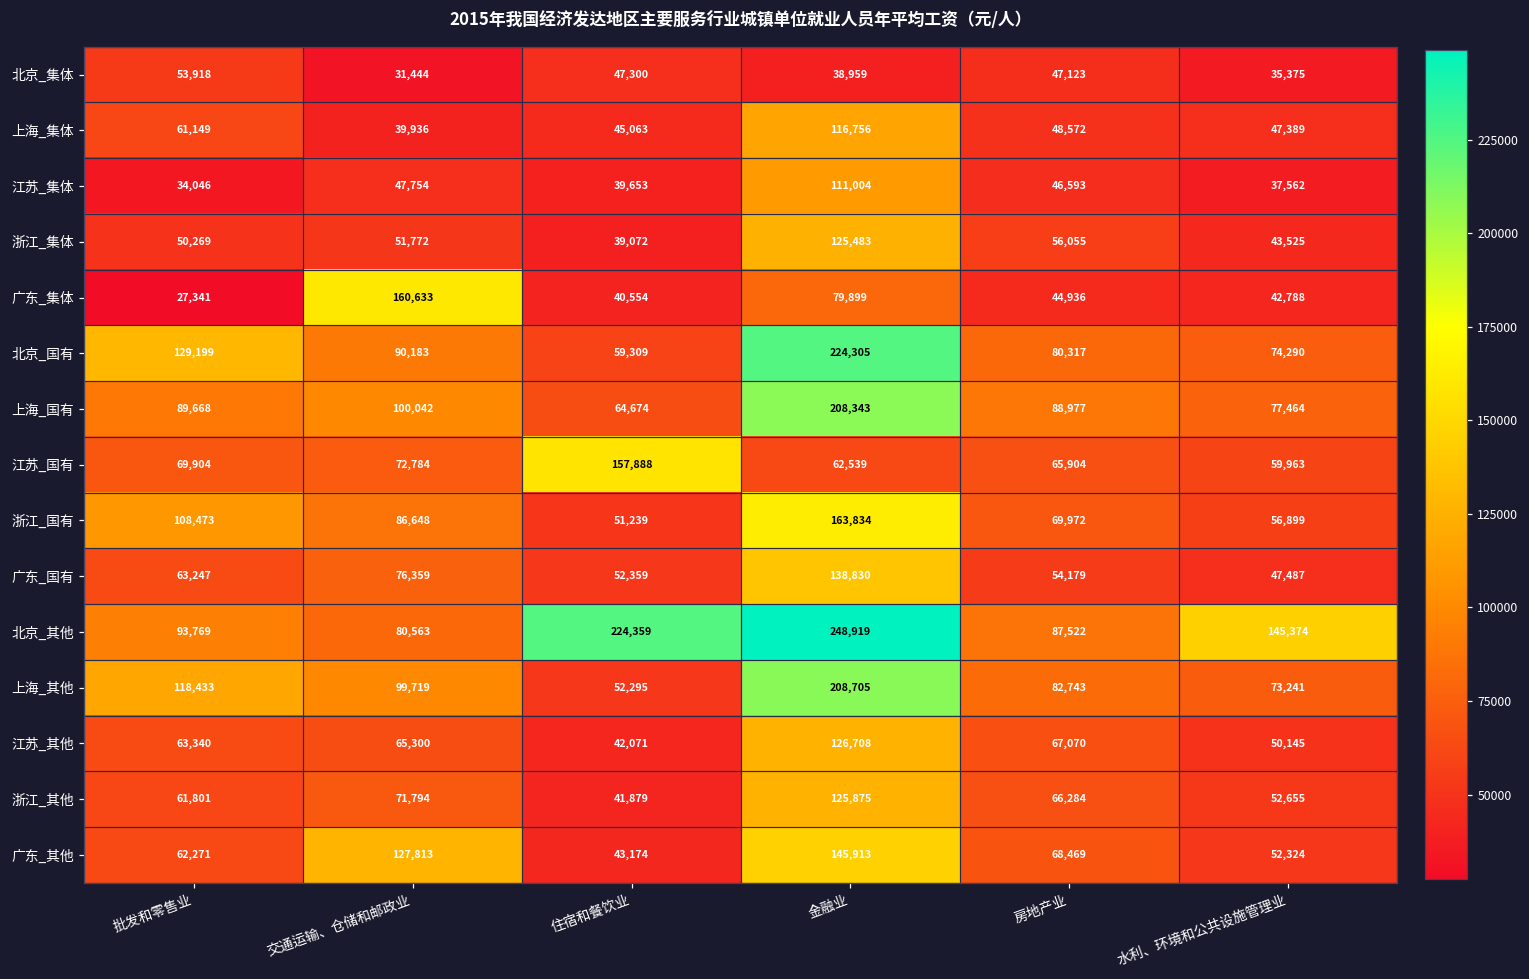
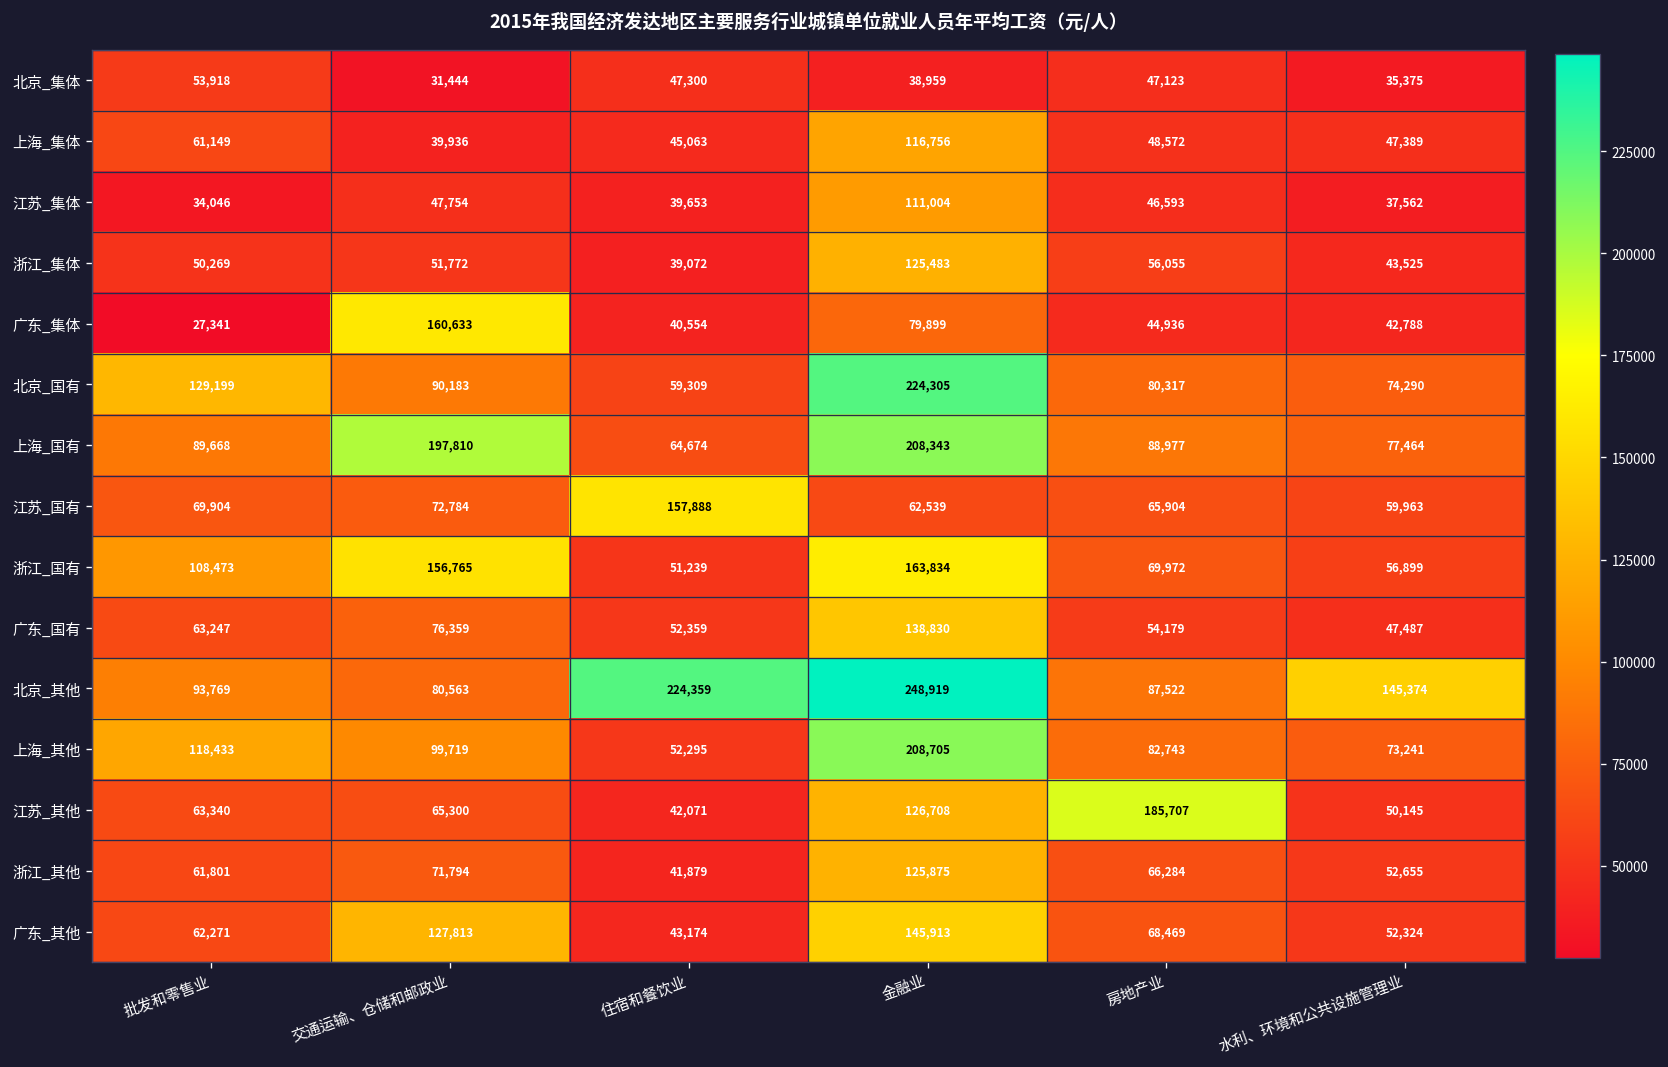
  {
    "北京_集体": {
      "批发和零售业": "53,918",
      "交通运输、仓储和邮政业": "31,444",
      "住宿和餐饮业": "47,300",
      "金融业": "38,959",
      "房地产业": "47,123",
      "水利、环境和公共设施管理业": "35,375"
    },
    "上海_集体": {
      "批发和零售业": "61,149",
      "交通运输、仓储和邮政业": "39,936",
      "住宿和餐饮业": "45,063",
      "金融业": "116,756",
      "房地产业": "48,572",
      "水利、环境和公共设施管理业": "47,389"
    },
    "江苏_集体": {
      "批发和零售业": "34,046",
      "交通运输、仓储和邮政业": "47,754",
      "住宿和餐饮业": "39,653",
      "金融业": "111,004",
      "房地产业": "46,593",
      "水利、环境和公共设施管理业": "37,562"
    },
    "浙江_集体": {
      "批发和零售业": "50,269",
      "交通运输、仓储和邮政业": "51,772",
      "住宿和餐饮业": "39,072",
      "金融业": "125,483",
      "房地产业": "56,055",
      "水利、环境和公共设施管理业": "43,525"
    },
    "广东_集体": {
      "批发和零售业": "27,341",
      "交通运输、仓储和邮政业": "160,633",
      "住宿和餐饮业": "40,554",
      "金融业": "79,899",
      "房地产业": "44,936",
      "水利、环境和公共设施管理业": "42,788"
    },
    "北京_国有": {
      "批发和零售业": "129,199",
      "交通运输、仓储和邮政业": "90,183",
      "住宿和餐饮业": "59,309",
      "金融业": "224,305",
      "房地产业": "80,317",
      "水利、环境和公共设施管理业": "74,290"
    },
    "上海_国有": {
      "批发和零售业": "89,668",
-     "交通运输、仓储和邮政业": "100,042",
+     "交通运输、仓储和邮政业": "197,810",
      "住宿和餐饮业": "64,674",
      "金融业": "208,343",
      "房地产业": "88,977",
      "水利、环境和公共设施管理业": "77,464"
    },
    "江苏_国有": {
      "批发和零售业": "69,904",
      "交通运输、仓储和邮政业": "72,784",
      "住宿和餐饮业": "157,888",
      "金融业": "62,539",
      "房地产业": "65,904",
      "水利、环境和公共设施管理业": "59,963"
    },
    "浙江_国有": {
      "批发和零售业": "108,473",
-     "交通运输、仓储和邮政业": "86,648",
+     "交通运输、仓储和邮政业": "156,765",
      "住宿和餐饮业": "51,239",
      "金融业": "163,834",
      "房地产业": "69,972",
      "水利、环境和公共设施管理业": "56,899"
    },
    "广东_国有": {
      "批发和零售业": "63,247",
      "交通运输、仓储和邮政业": "76,359",
      "住宿和餐饮业": "52,359",
      "金融业": "138,830",
      "房地产业": "54,179",
      "水利、环境和公共设施管理业": "47,487"
    },
    "北京_其他": {
      "批发和零售业": "93,769",
      "交通运输、仓储和邮政业": "80,563",
      "住宿和餐饮业": "224,359",
      "金融业": "248,919",
      "房地产业": "87,522",
      "水利、环境和公共设施管理业": "145,374"
    },
    "上海_其他": {
      "批发和零售业": "118,433",
      "交通运输、仓储和邮政业": "99,719",
      "住宿和餐饮业": "52,295",
      "金融业": "208,705",
      "房地产业": "82,743",
      "水利、环境和公共设施管理业": "73,241"
    },
    "江苏_其他": {
      "批发和零售业": "63,340",
      "交通运输、仓储和邮政业": "65,300",
      "住宿和餐饮业": "42,071",
      "金融业": "126,708",
-     "房地产业": "67,070",
+     "房地产业": "185,707",
      "水利、环境和公共设施管理业": "50,145"
    },
    "浙江_其他": {
      "批发和零售业": "61,801",
      "交通运输、仓储和邮政业": "71,794",
      "住宿和餐饮业": "41,879",
      "金融业": "125,875",
      "房地产业": "66,284",
      "水利、环境和公共设施管理业": "52,655"
    },
    "广东_其他": {
      "批发和零售业": "62,271",
      "交通运输、仓储和邮政业": "127,813",
      "住宿和餐饮业": "43,174",
      "金融业": "145,913",
      "房地产业": "68,469",
      "水利、环境和公共设施管理业": "52,324"
    }
  }
